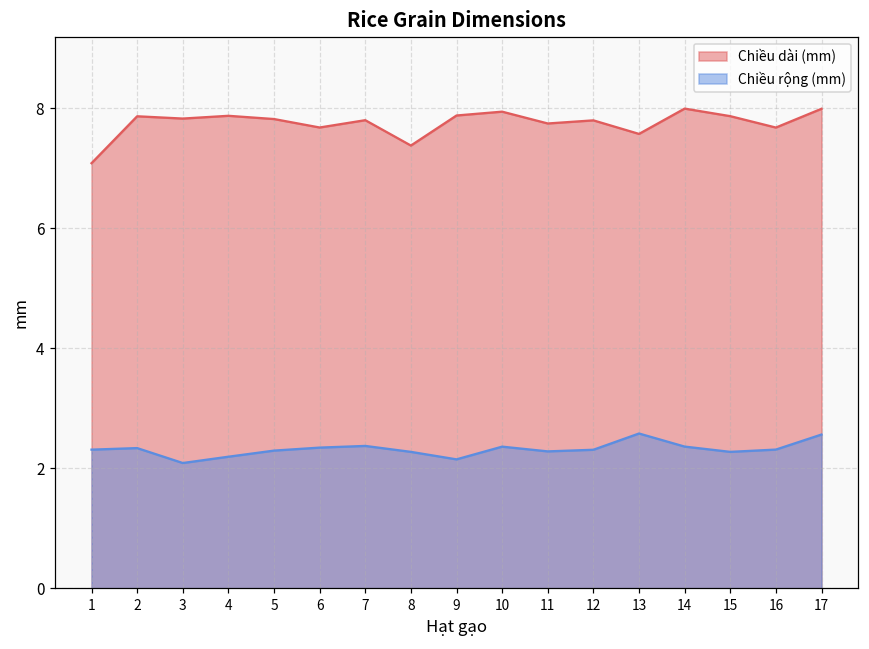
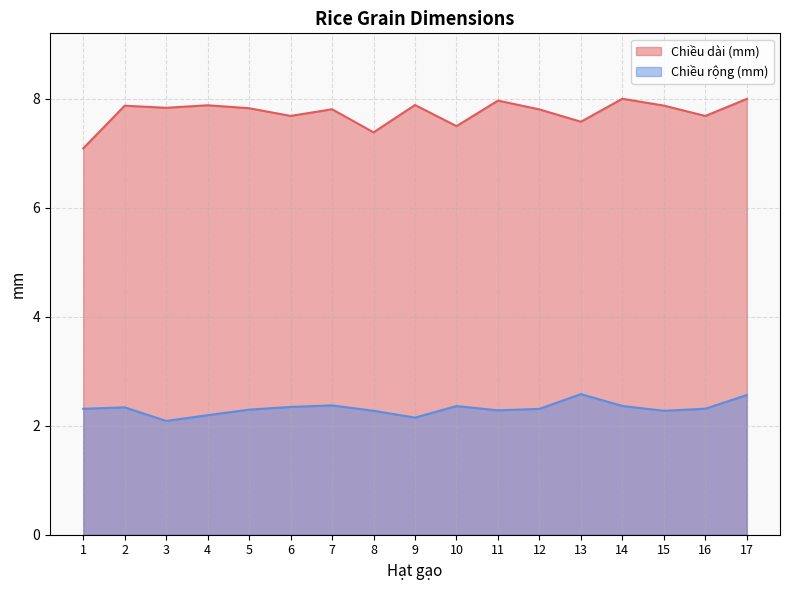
  {
    "Chiều dài (mm)": {
      "1": 7.1,
      "2": 7.9,
      "3": 7.8,
      "4": 7.9,
      "5": 7.8,
      "6": 7.7,
      "7": 7.8,
      "8": 7.4,
      "9": 7.9,
-     "10": 7.9,
-     "11": 7.7,
+     "10": 7.5,
+     "11": 8.0,
      "12": 7.8,
      "13": 7.6,
      "14": 8.0,
      "15": 7.9,
      "16": 7.7,
      "17": 8.0
    },
    "Chiều rộng (mm)": {
      "1": 2.3,
      "2": 2.3,
      "3": 2.1,
      "4": 2.2,
      "5": 2.3,
      "6": 2.3,
      "7": 2.4,
      "8": 2.3,
      "9": 2.1,
      "10": 2.4,
      "11": 2.3,
      "12": 2.3,
      "13": 2.6,
      "14": 2.4,
      "15": 2.3,
      "16": 2.3,
      "17": 2.6
    }
  }
